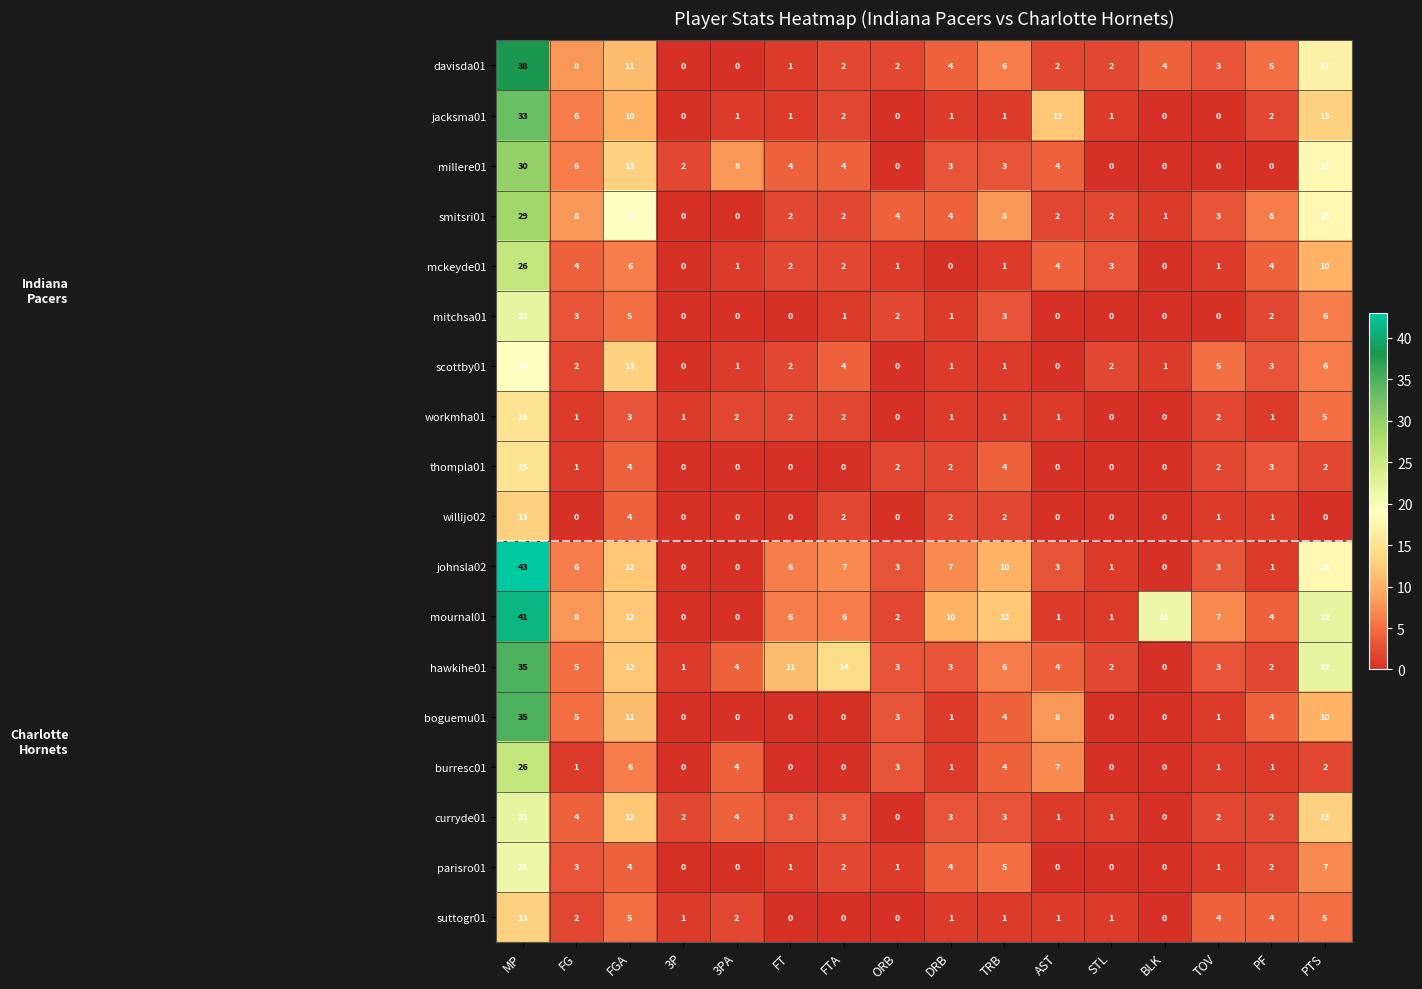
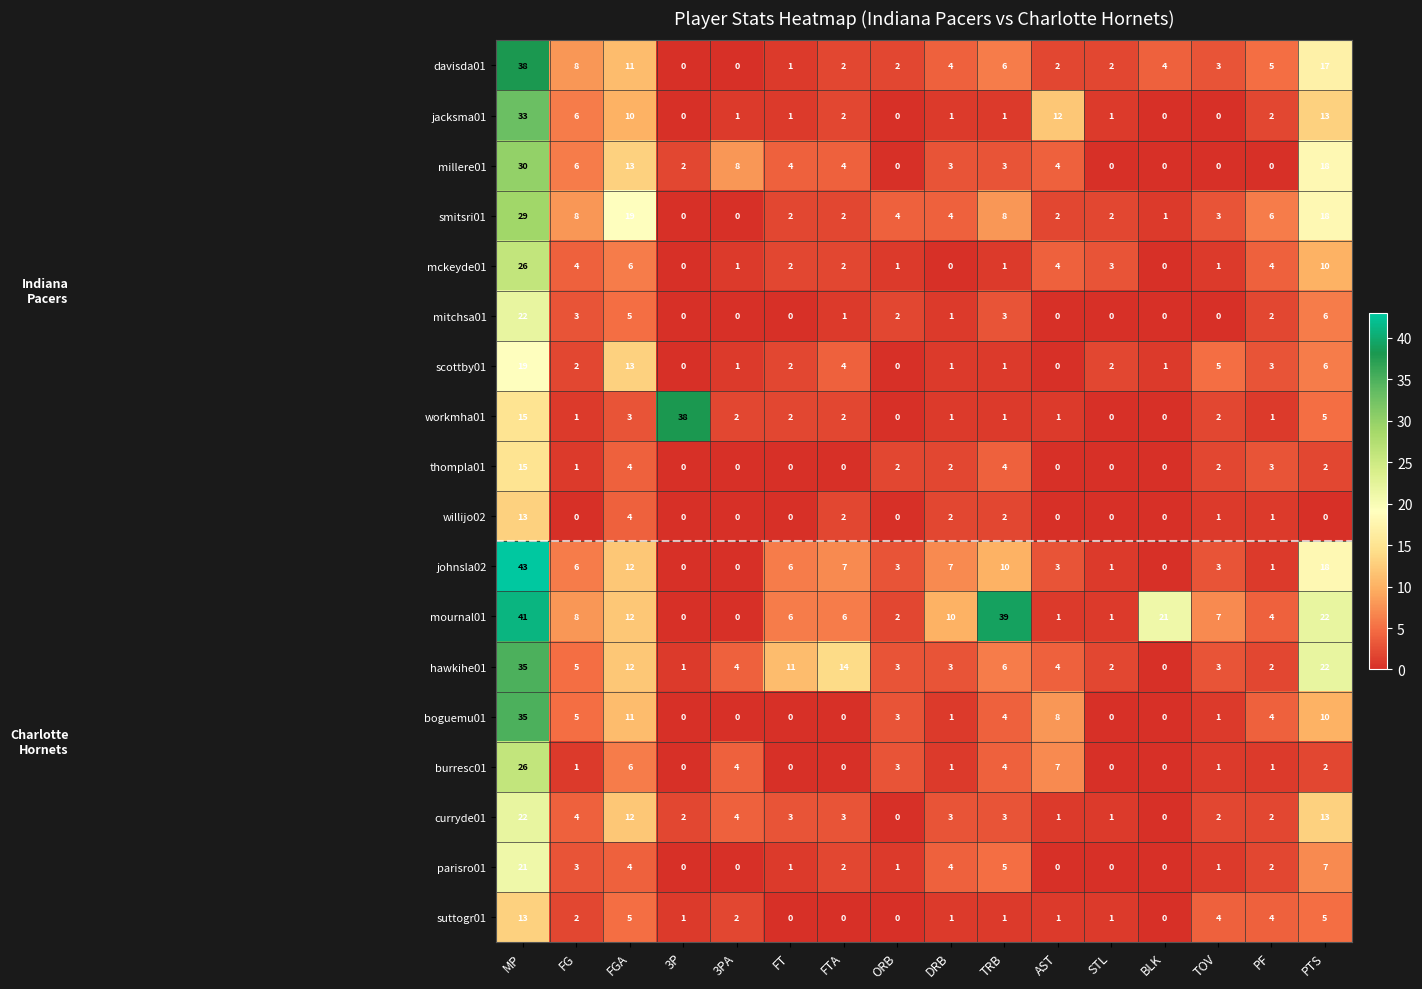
  {
    "workmha01": {
      "MP": 15,
      "FG": 1,
      "FGA": 3,
-     "3P": 1,
+     "3P": 38,
      "3PA": 2,
      "FT": 2,
      "FTA": 2,
      "ORB": 0,
      "DRB": 1,
      "TRB": 1,
      "AST": 1,
      "STL": 0,
      "BLK": 0,
      "TOV": 2,
      "PF": 1,
      "PTS": 5
    },
    "mournal01": {
      "MP": 41,
      "FG": 8,
      "FGA": 12,
      "3P": 0,
      "3PA": 0,
      "FT": 6,
      "FTA": 6,
      "ORB": 2,
      "DRB": 10,
-     "TRB": 12,
+     "TRB": 39,
      "AST": 1,
      "STL": 1,
      "BLK": 21,
      "TOV": 7,
      "PF": 4,
      "PTS": 22
    }
  }
